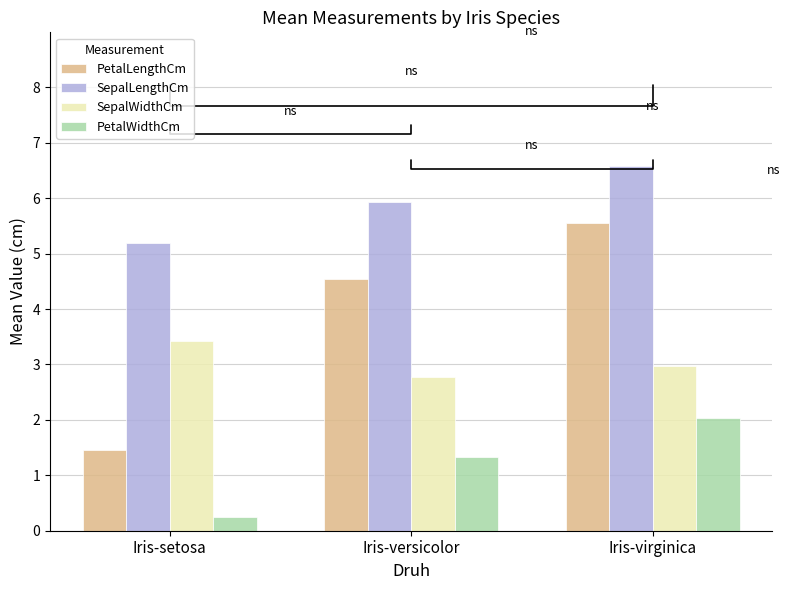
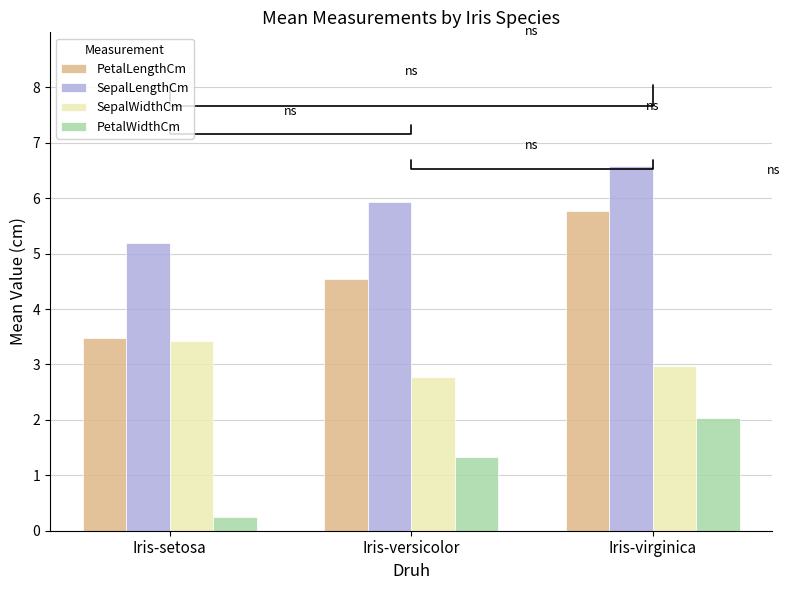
  {
    "PetalLengthCm": {
-     "Iris-setosa": 1.5,
+     "Iris-setosa": 3.5,
      "Iris-versicolor": 4.5,
-     "Iris-virginica": 5.6
+     "Iris-virginica": 5.8
    },
    "SepalLengthCm": {
      "Iris-setosa": 5.2,
      "Iris-versicolor": 5.9,
      "Iris-virginica": 6.6
    },
    "SepalWidthCm": {
      "Iris-setosa": 3.4,
      "Iris-versicolor": 2.8,
      "Iris-virginica": 3.0
    },
    "PetalWidthCm": {
      "Iris-setosa": 0.2,
      "Iris-versicolor": 1.3,
      "Iris-virginica": 2.0
    }
  }
